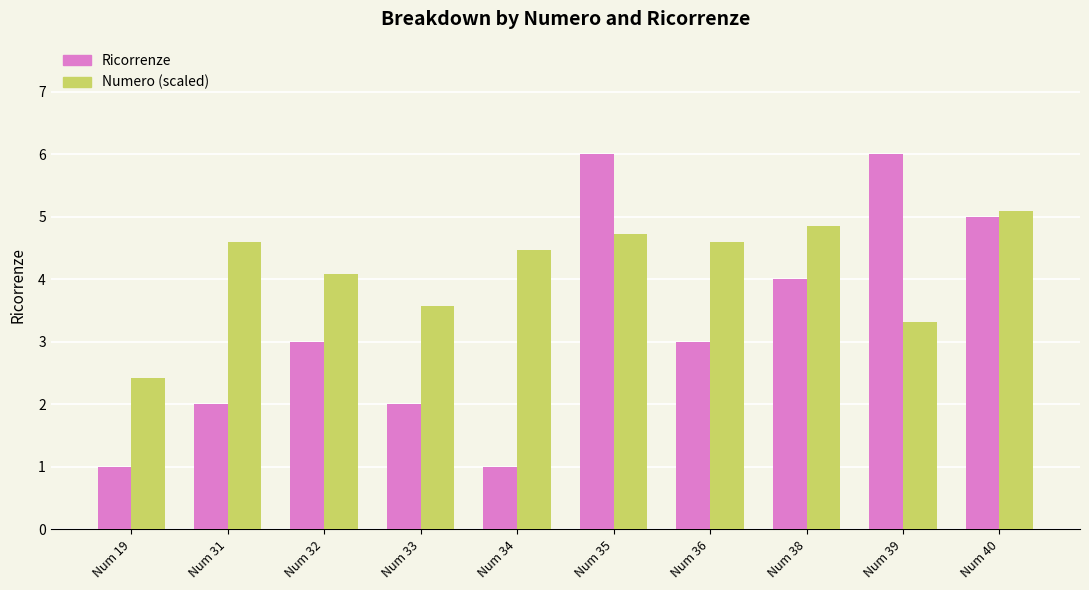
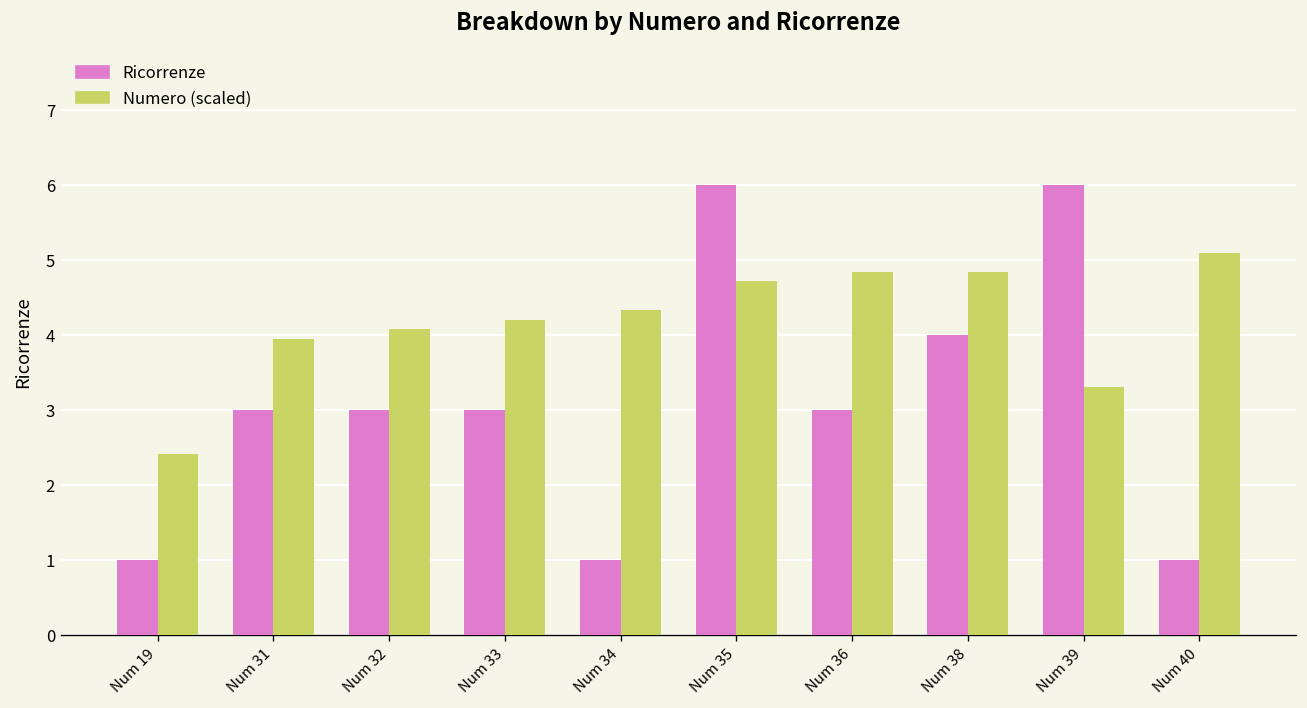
  {
    "Ricorrenze": {
      "Num 19": 1,
-     "Num 31": 2,
+     "Num 31": 3,
      "Num 32": 3,
-     "Num 33": 2,
+     "Num 33": 3,
      "Num 34": 1,
      "Num 35": 6,
      "Num 36": 3,
      "Num 38": 4,
      "Num 39": 6,
-     "Num 40": 5
+     "Num 40": 1
    },
    "Numero (scaled)": {
      "Num 19": 2.4,
-     "Num 31": 4.6,
+     "Num 31": 4.0,
      "Num 32": 4.1,
-     "Num 33": 3.6,
-     "Num 34": 4.5,
+     "Num 33": 4.2,
+     "Num 34": 4.3,
      "Num 35": 4.7,
-     "Num 36": 4.6,
+     "Num 36": 4.8,
      "Num 38": 4.8,
      "Num 39": 3.3,
      "Num 40": 5.1
    }
  }
